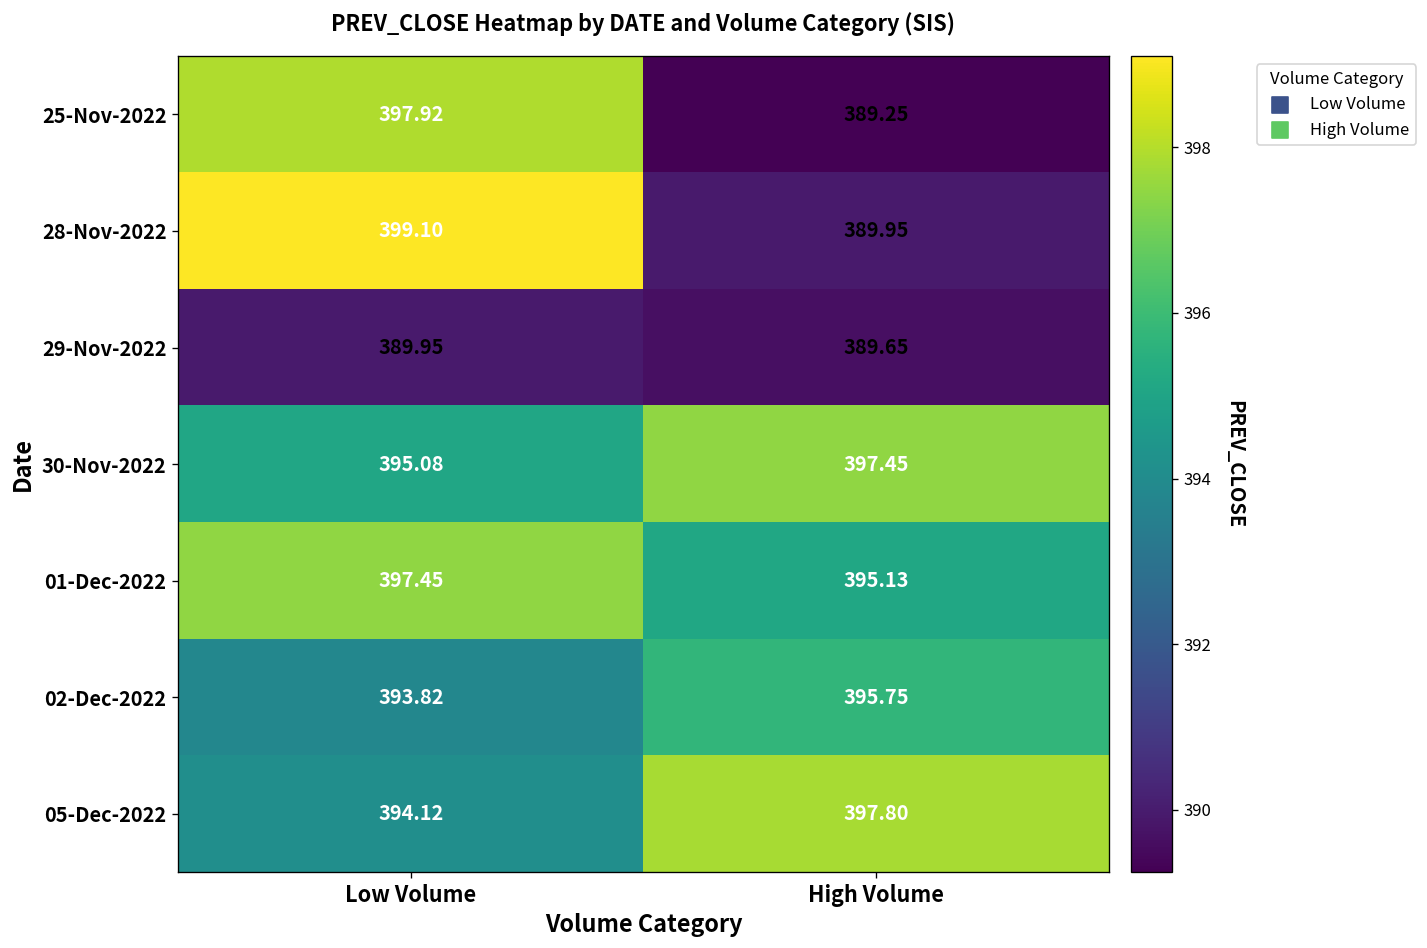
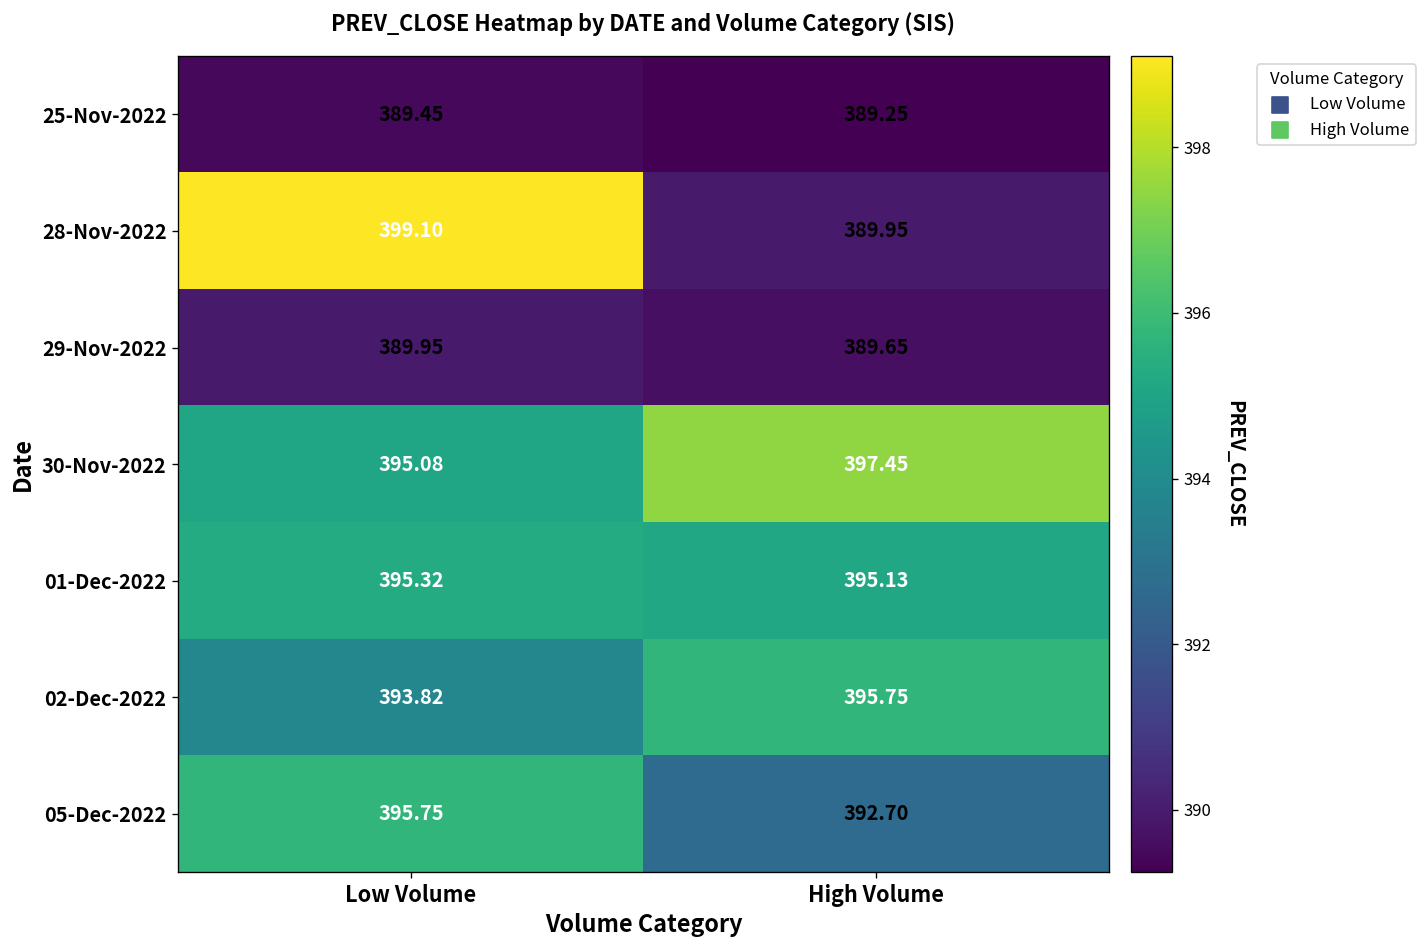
  {
    "25-Nov-2022": {
-     "Low Volume": 397.92,
+     "Low Volume": 389.45,
      "High Volume": 389.25
    },
    "28-Nov-2022": {
      "Low Volume": 399.10,
      "High Volume": 389.95
    },
    "29-Nov-2022": {
      "Low Volume": 389.95,
      "High Volume": 389.65
    },
    "30-Nov-2022": {
      "Low Volume": 395.08,
      "High Volume": 397.45
    },
    "01-Dec-2022": {
-     "Low Volume": 397.45,
+     "Low Volume": 395.32,
      "High Volume": 395.13
    },
    "02-Dec-2022": {
      "Low Volume": 393.82,
      "High Volume": 395.75
    },
    "05-Dec-2022": {
-     "Low Volume": 394.12,
-     "High Volume": 397.80
+     "Low Volume": 395.75,
+     "High Volume": 392.70
    }
  }
